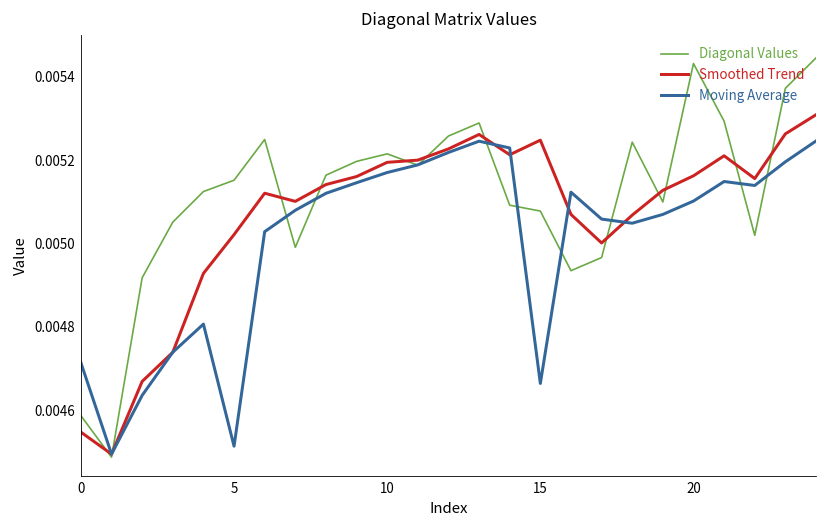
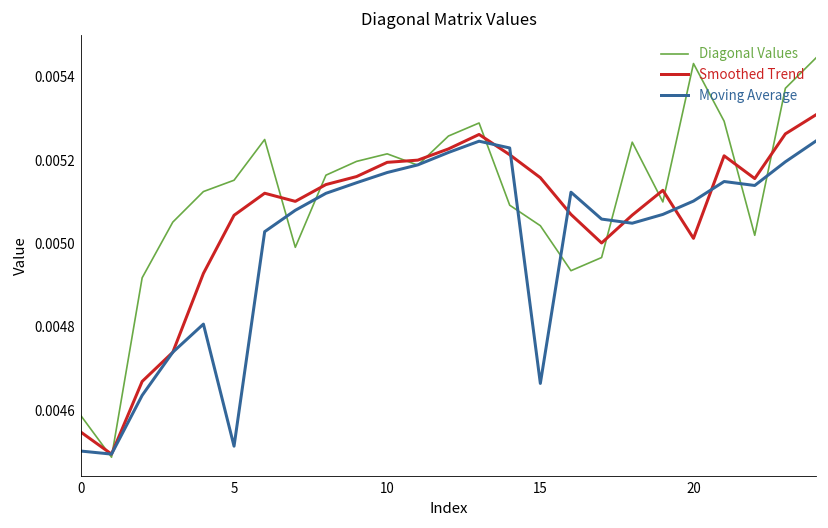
  {
    "Diagonal Values": {
      "0": 0.00459,
      "5": 0.00515,
      "10": 0.00522,
-     "15": 0.00508,
+     "15": 0.00504,
      "20": 0.00543
    },
    "Smoothed Trend": {
      "0": 0.00455,
-     "5": 0.00502,
+     "5": 0.00507,
      "10": 0.00519,
-     "15": 0.00525,
-     "20": 0.00516
+     "15": 0.00516,
+     "20": 0.00501
    },
    "Moving Average": {
-     "0": 0.00471,
+     "0": 0.00450,
      "5": 0.00451,
      "10": 0.00517,
      "15": 0.00466,
      "20": 0.00510
    }
  }
